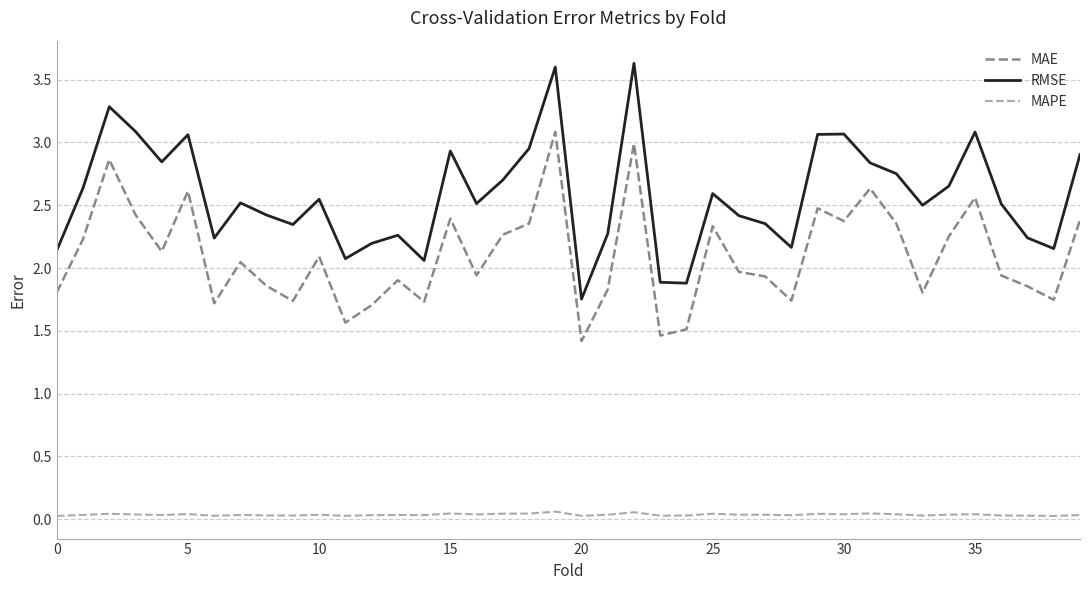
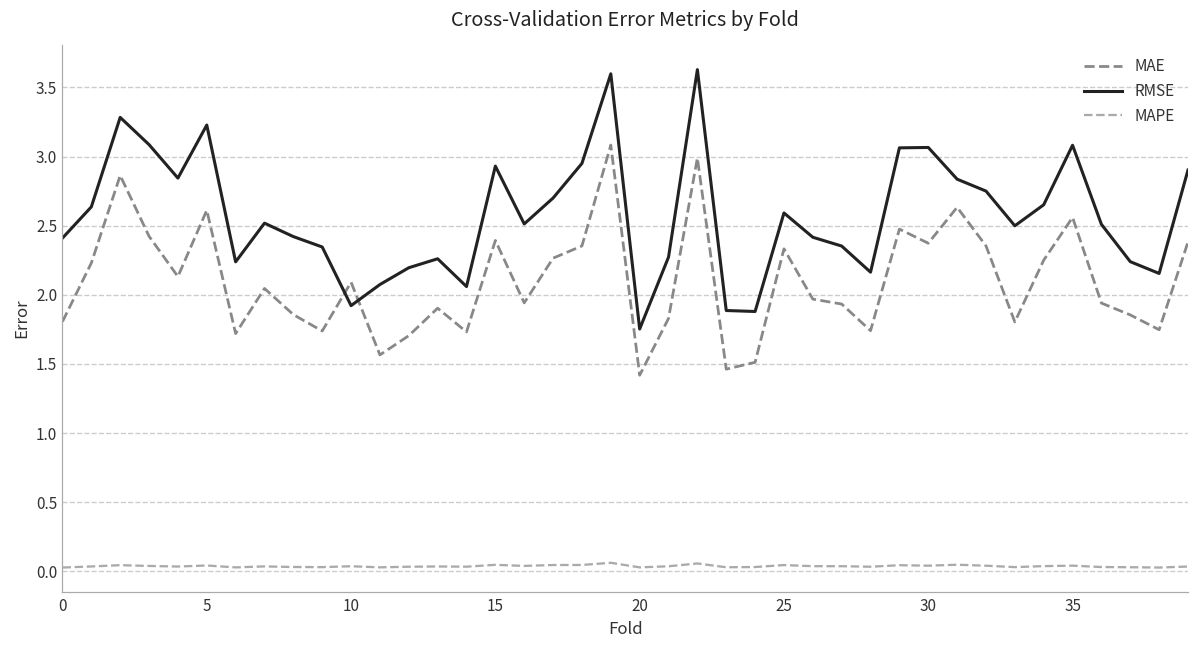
  {
    "RMSE": {
-     "0": 2.14,
-     "5": 3.06,
-     "10": 2.55,
+     "0": 2.41,
+     "5": 3.23,
+     "10": 1.92,
      "15": 2.93,
      "20": 1.75,
      "25": 2.59,
      "30": 3.07,
      "35": 3.08
    }
  }
